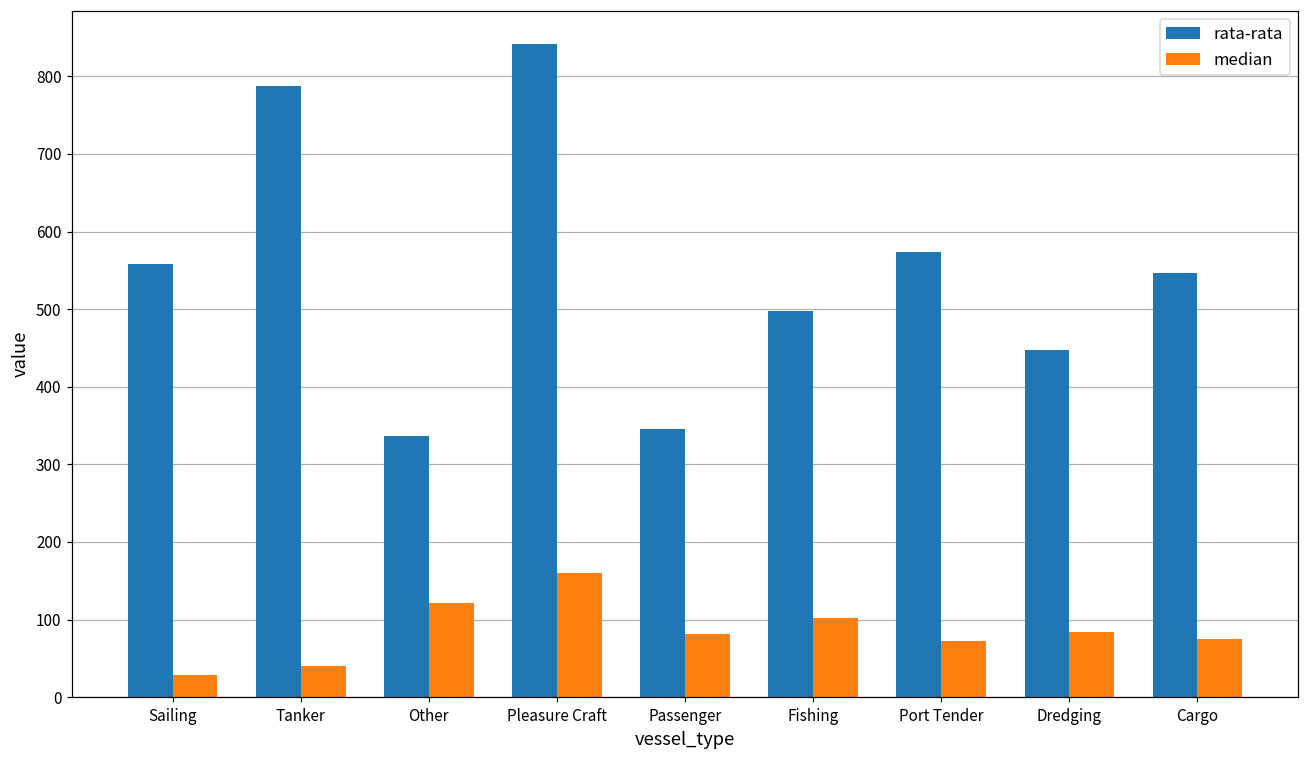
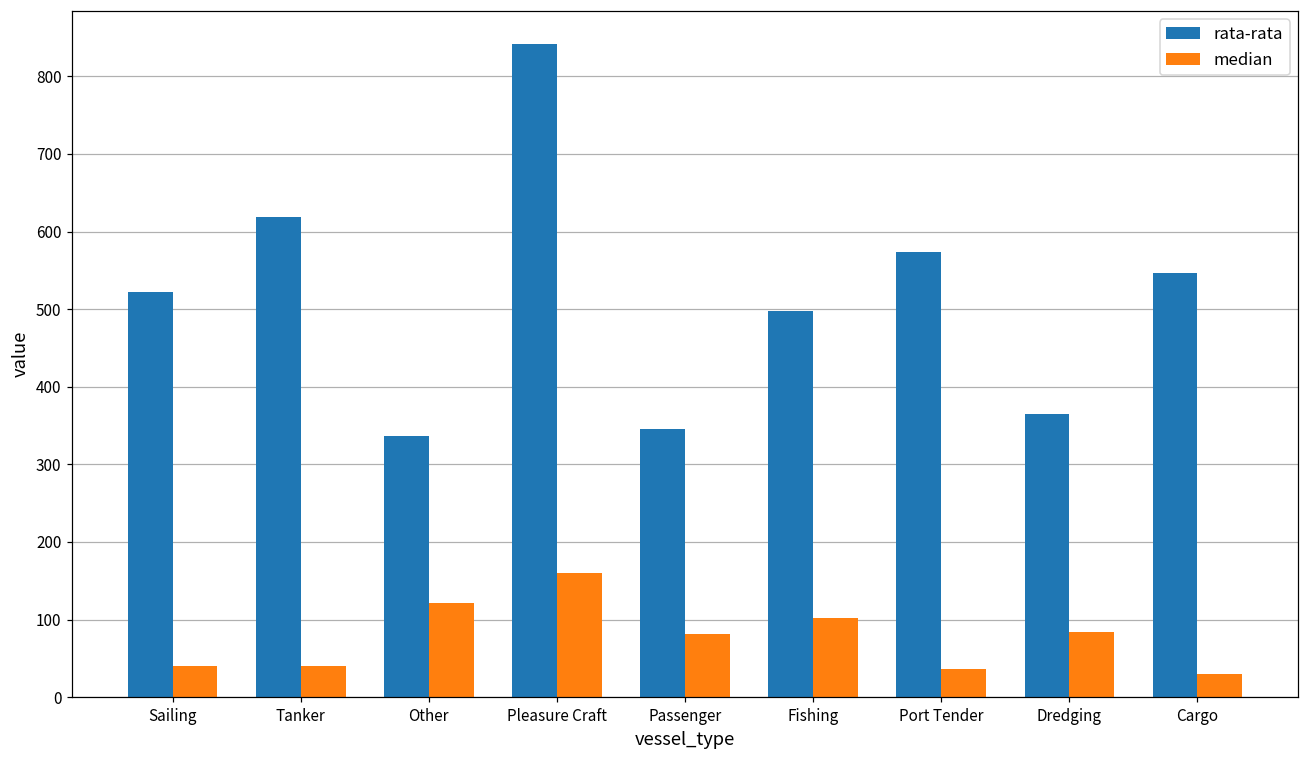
  {
    "rata-rata": {
-     "Sailing": 560,
-     "Tanker": 790,
+     "Sailing": 520,
+     "Tanker": 620,
      "Other": 340,
      "Pleasure Craft": 840,
      "Passenger": 350,
      "Fishing": 500,
      "Port Tender": 570,
-     "Dredging": 450,
+     "Dredging": 360,
      "Cargo": 550
    },
    "median": {
-     "Sailing": 30,
+     "Sailing": 40,
      "Tanker": 40,
      "Other": 120,
      "Pleasure Craft": 160,
      "Passenger": 80,
      "Fishing": 100,
-     "Port Tender": 70,
+     "Port Tender": 40,
      "Dredging": 80,
-     "Cargo": 70
+     "Cargo": 30
    }
  }
